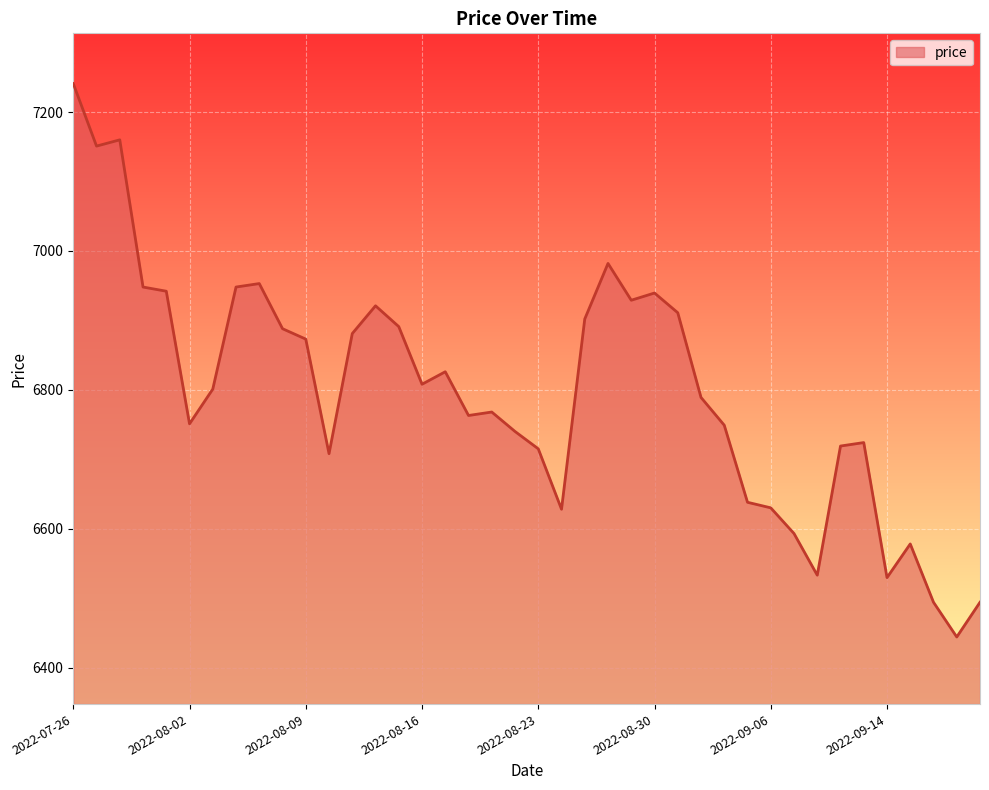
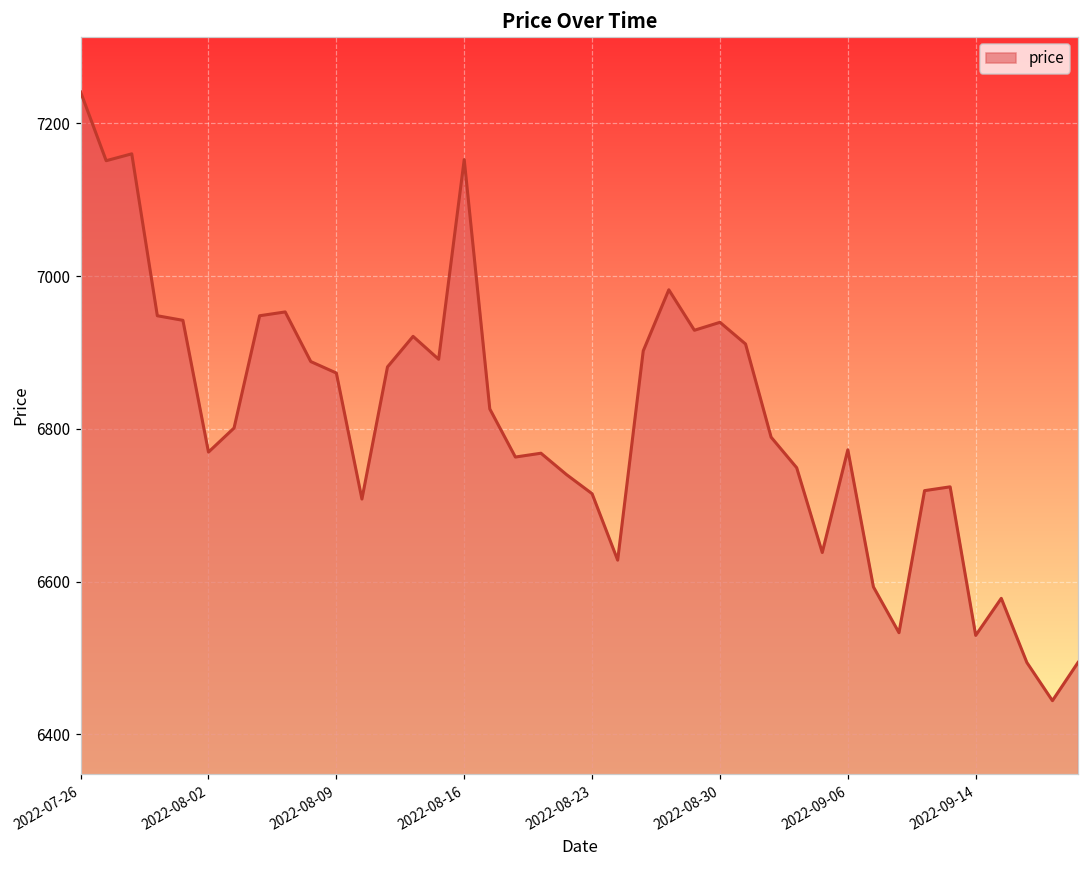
  {
    "2022-07-26": 7240,
-   "2022-08-02": 6750,
+   "2022-08-02": 6770,
    "2022-08-09": 6870,
-   "2022-08-16": 6810,
+   "2022-08-16": 7150,
    "2022-08-23": 6720,
    "2022-08-30": 6940,
-   "2022-09-06": 6630,
+   "2022-09-06": 6770,
    "2022-09-14": 6530
  }
